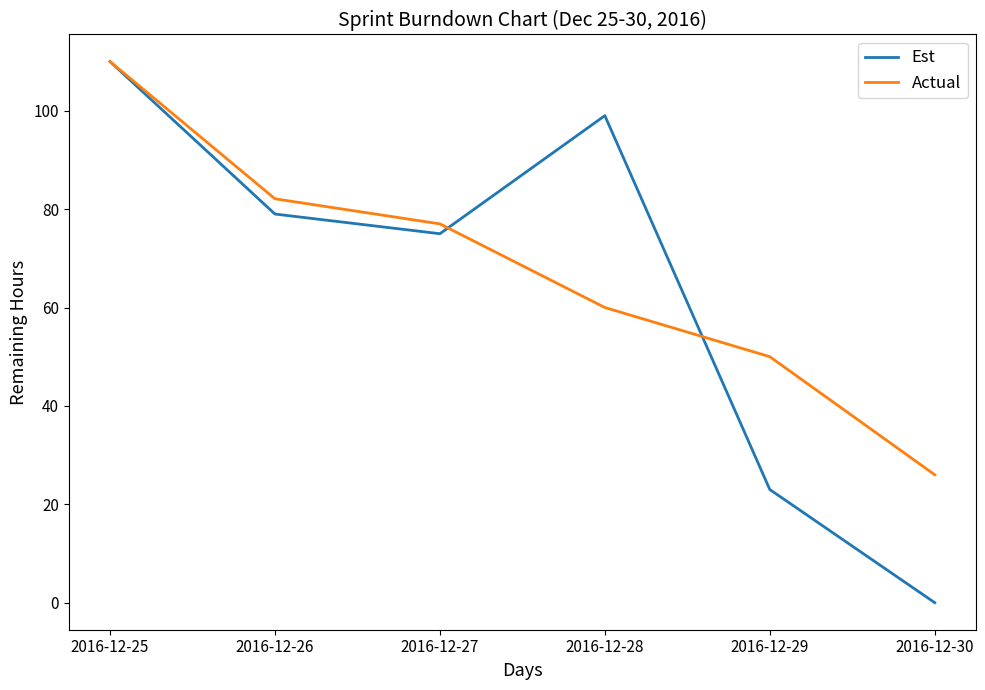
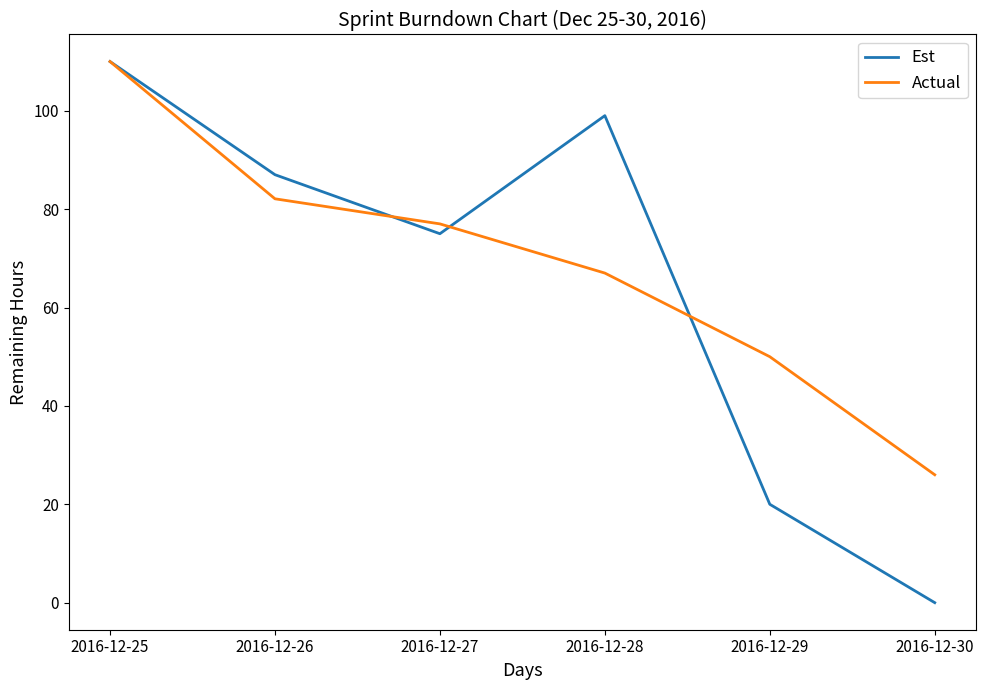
  {
    "Est": {
-     "2016-12-26": 79,
+     "2016-12-26": 87,
      "2016-12-27": 75,
      "2016-12-28": 99,
-     "2016-12-29": 23,
+     "2016-12-29": 20,
      "2016-12-30": 0
    },
    "Actual": {
      "2016-12-26": 82,
      "2016-12-27": 77,
-     "2016-12-28": 60,
+     "2016-12-28": 67,
      "2016-12-29": 50,
      "2016-12-30": 26
    }
  }
